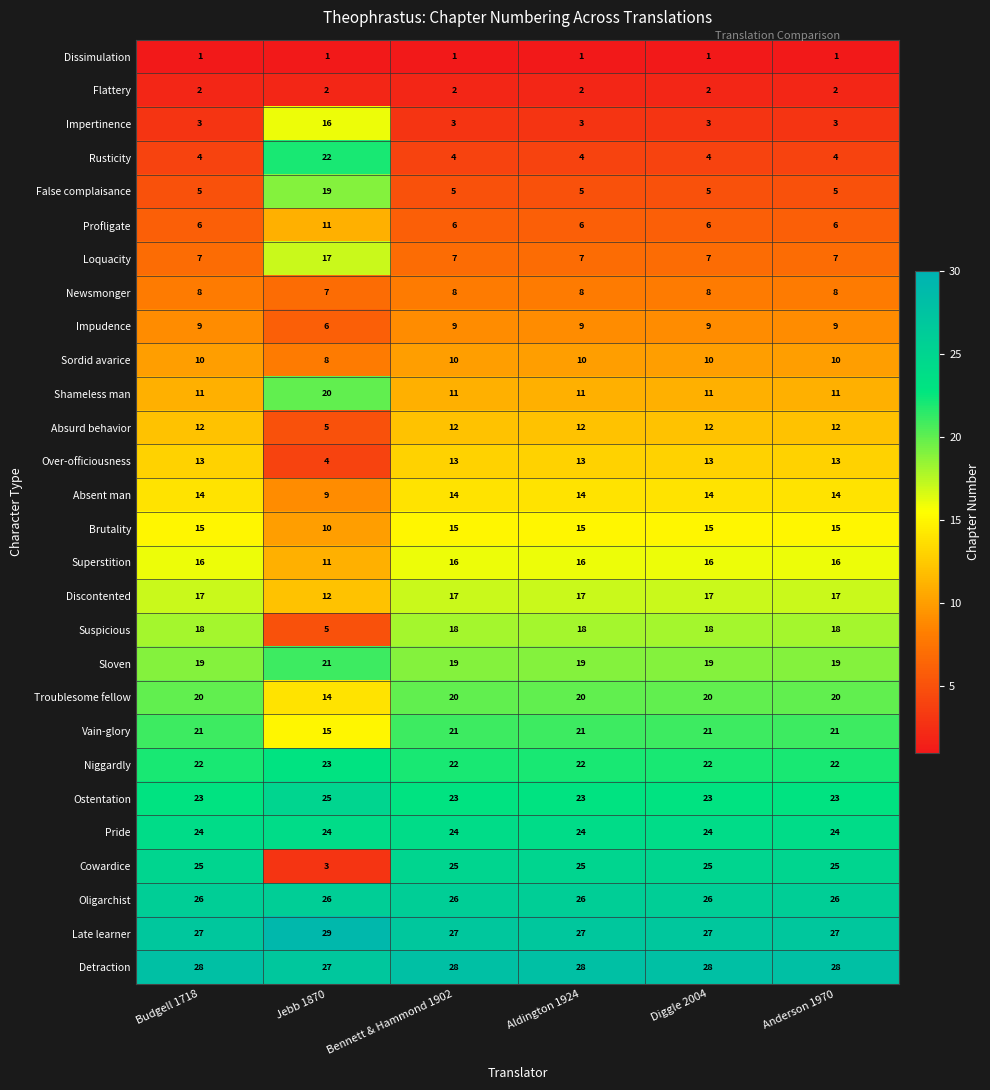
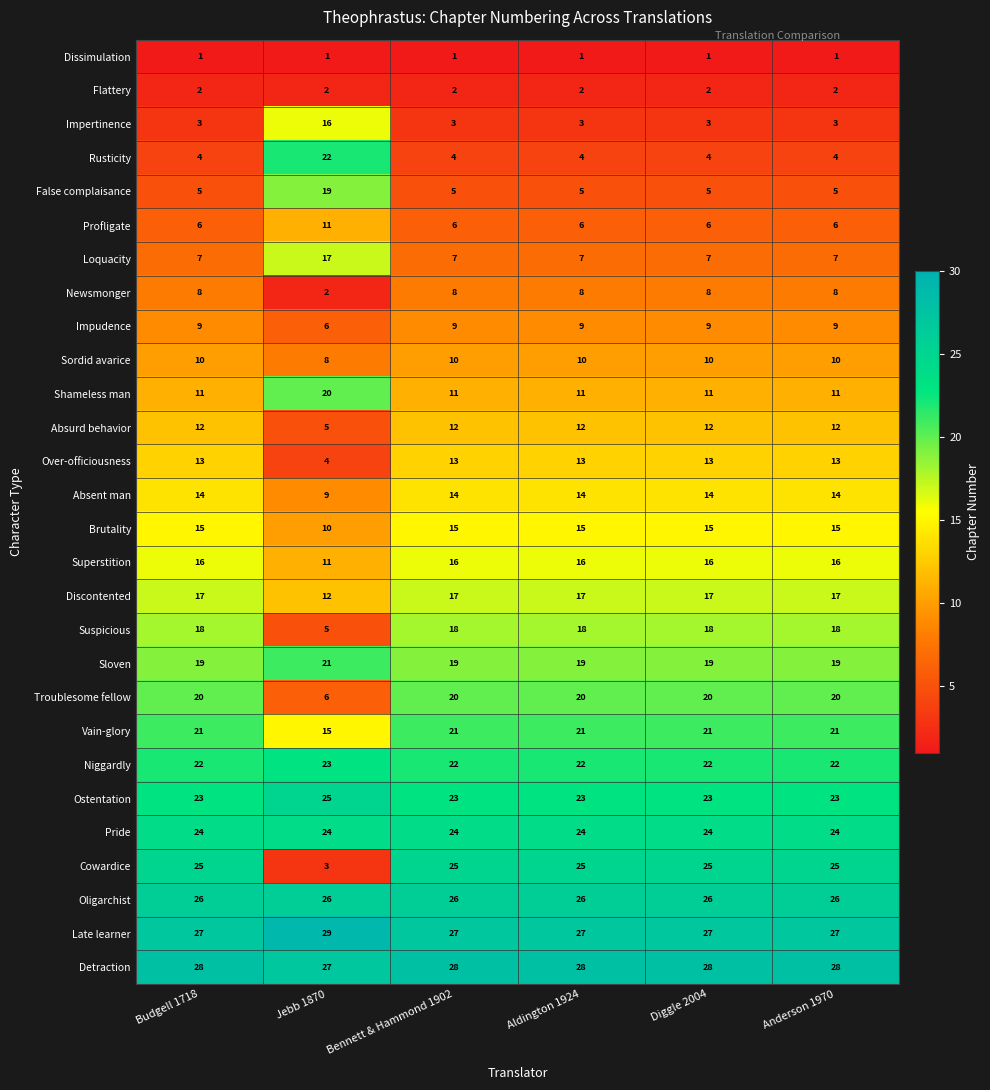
  {
    "Dissimulation": {
      "Budgell 1718": 1,
      "Jebb 1870": 1,
      "Bennett & Hammond 1902": 1,
      "Aldington 1924": 1,
      "Diggle 2004": 1,
      "Anderson 1970": 1
    },
    "Flattery": {
      "Budgell 1718": 2,
      "Jebb 1870": 2,
      "Bennett & Hammond 1902": 2,
      "Aldington 1924": 2,
      "Diggle 2004": 2,
      "Anderson 1970": 2
    },
    "Impertinence": {
      "Budgell 1718": 3,
      "Jebb 1870": 16,
      "Bennett & Hammond 1902": 3,
      "Aldington 1924": 3,
      "Diggle 2004": 3,
      "Anderson 1970": 3
    },
    "Rusticity": {
      "Budgell 1718": 4,
      "Jebb 1870": 22,
      "Bennett & Hammond 1902": 4,
      "Aldington 1924": 4,
      "Diggle 2004": 4,
      "Anderson 1970": 4
    },
    "False complaisance": {
      "Budgell 1718": 5,
      "Jebb 1870": 19,
      "Bennett & Hammond 1902": 5,
      "Aldington 1924": 5,
      "Diggle 2004": 5,
      "Anderson 1970": 5
    },
    "Profligate": {
      "Budgell 1718": 6,
      "Jebb 1870": 11,
      "Bennett & Hammond 1902": 6,
      "Aldington 1924": 6,
      "Diggle 2004": 6,
      "Anderson 1970": 6
    },
    "Loquacity": {
      "Budgell 1718": 7,
      "Jebb 1870": 17,
      "Bennett & Hammond 1902": 7,
      "Aldington 1924": 7,
      "Diggle 2004": 7,
      "Anderson 1970": 7
    },
    "Newsmonger": {
      "Budgell 1718": 8,
-     "Jebb 1870": 7,
+     "Jebb 1870": 2,
      "Bennett & Hammond 1902": 8,
      "Aldington 1924": 8,
      "Diggle 2004": 8,
      "Anderson 1970": 8
    },
    "Impudence": {
      "Budgell 1718": 9,
      "Jebb 1870": 6,
      "Bennett & Hammond 1902": 9,
      "Aldington 1924": 9,
      "Diggle 2004": 9,
      "Anderson 1970": 9
    },
    "Sordid avarice": {
      "Budgell 1718": 10,
      "Jebb 1870": 8,
      "Bennett & Hammond 1902": 10,
      "Aldington 1924": 10,
      "Diggle 2004": 10,
      "Anderson 1970": 10
    },
    "Shameless man": {
      "Budgell 1718": 11,
      "Jebb 1870": 20,
      "Bennett & Hammond 1902": 11,
      "Aldington 1924": 11,
      "Diggle 2004": 11,
      "Anderson 1970": 11
    },
    "Absurd behavior": {
      "Budgell 1718": 12,
      "Jebb 1870": 5,
      "Bennett & Hammond 1902": 12,
      "Aldington 1924": 12,
      "Diggle 2004": 12,
      "Anderson 1970": 12
    },
    "Over-officiousness": {
      "Budgell 1718": 13,
      "Jebb 1870": 4,
      "Bennett & Hammond 1902": 13,
      "Aldington 1924": 13,
      "Diggle 2004": 13,
      "Anderson 1970": 13
    },
    "Absent man": {
      "Budgell 1718": 14,
      "Jebb 1870": 9,
      "Bennett & Hammond 1902": 14,
      "Aldington 1924": 14,
      "Diggle 2004": 14,
      "Anderson 1970": 14
    },
    "Brutality": {
      "Budgell 1718": 15,
      "Jebb 1870": 10,
      "Bennett & Hammond 1902": 15,
      "Aldington 1924": 15,
      "Diggle 2004": 15,
      "Anderson 1970": 15
    },
    "Superstition": {
      "Budgell 1718": 16,
      "Jebb 1870": 11,
      "Bennett & Hammond 1902": 16,
      "Aldington 1924": 16,
      "Diggle 2004": 16,
      "Anderson 1970": 16
    },
    "Discontented": {
      "Budgell 1718": 17,
      "Jebb 1870": 12,
      "Bennett & Hammond 1902": 17,
      "Aldington 1924": 17,
      "Diggle 2004": 17,
      "Anderson 1970": 17
    },
    "Suspicious": {
      "Budgell 1718": 18,
      "Jebb 1870": 5,
      "Bennett & Hammond 1902": 18,
      "Aldington 1924": 18,
      "Diggle 2004": 18,
      "Anderson 1970": 18
    },
    "Sloven": {
      "Budgell 1718": 19,
      "Jebb 1870": 21,
      "Bennett & Hammond 1902": 19,
      "Aldington 1924": 19,
      "Diggle 2004": 19,
      "Anderson 1970": 19
    },
    "Troublesome fellow": {
      "Budgell 1718": 20,
-     "Jebb 1870": 14,
+     "Jebb 1870": 6,
      "Bennett & Hammond 1902": 20,
      "Aldington 1924": 20,
      "Diggle 2004": 20,
      "Anderson 1970": 20
    },
    "Vain-glory": {
      "Budgell 1718": 21,
      "Jebb 1870": 15,
      "Bennett & Hammond 1902": 21,
      "Aldington 1924": 21,
      "Diggle 2004": 21,
      "Anderson 1970": 21
    },
    "Niggardly": {
      "Budgell 1718": 22,
      "Jebb 1870": 23,
      "Bennett & Hammond 1902": 22,
      "Aldington 1924": 22,
      "Diggle 2004": 22,
      "Anderson 1970": 22
    },
    "Ostentation": {
      "Budgell 1718": 23,
      "Jebb 1870": 25,
      "Bennett & Hammond 1902": 23,
      "Aldington 1924": 23,
      "Diggle 2004": 23,
      "Anderson 1970": 23
    },
    "Pride": {
      "Budgell 1718": 24,
      "Jebb 1870": 24,
      "Bennett & Hammond 1902": 24,
      "Aldington 1924": 24,
      "Diggle 2004": 24,
      "Anderson 1970": 24
    },
    "Cowardice": {
      "Budgell 1718": 25,
      "Jebb 1870": 3,
      "Bennett & Hammond 1902": 25,
      "Aldington 1924": 25,
      "Diggle 2004": 25,
      "Anderson 1970": 25
    },
    "Oligarchist": {
      "Budgell 1718": 26,
      "Jebb 1870": 26,
      "Bennett & Hammond 1902": 26,
      "Aldington 1924": 26,
      "Diggle 2004": 26,
      "Anderson 1970": 26
    },
    "Late learner": {
      "Budgell 1718": 27,
      "Jebb 1870": 29,
      "Bennett & Hammond 1902": 27,
      "Aldington 1924": 27,
      "Diggle 2004": 27,
      "Anderson 1970": 27
    },
    "Detraction": {
      "Budgell 1718": 28,
      "Jebb 1870": 27,
      "Bennett & Hammond 1902": 28,
      "Aldington 1924": 28,
      "Diggle 2004": 28,
      "Anderson 1970": 28
    }
  }
